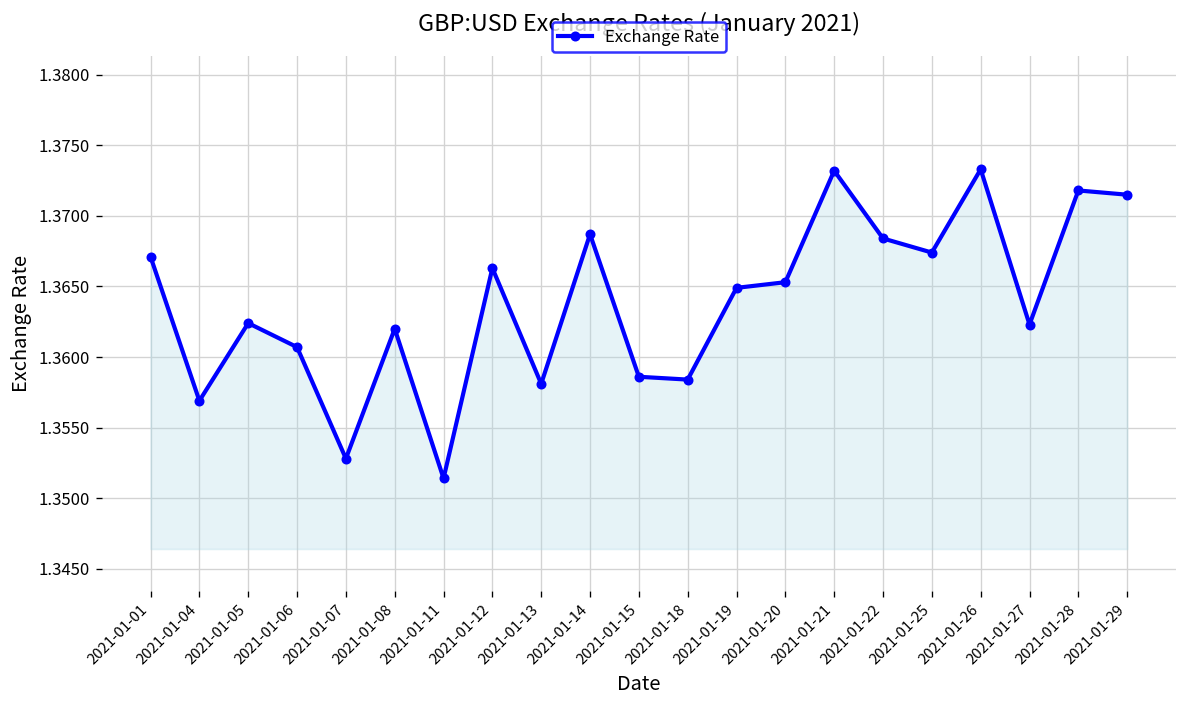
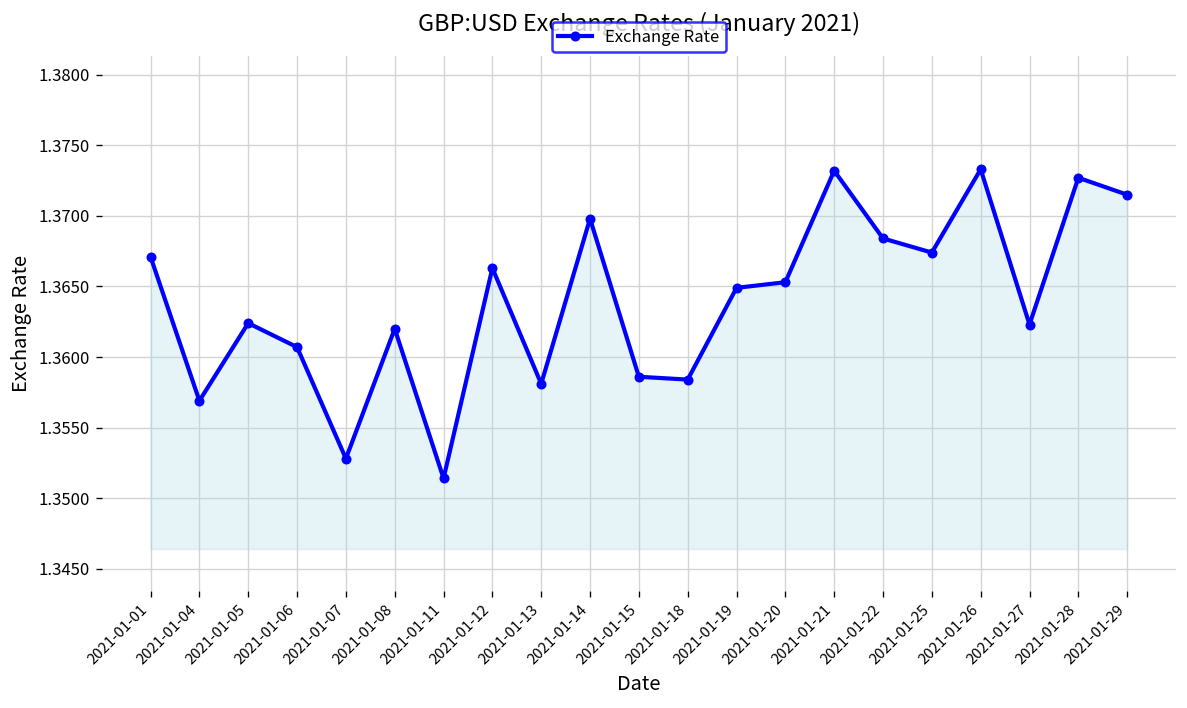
  {
    "2021-01-01": 1.3671,
    "2021-01-04": 1.3569,
    "2021-01-05": 1.3624,
    "2021-01-06": 1.3607,
    "2021-01-07": 1.3528,
    "2021-01-08": 1.3620,
    "2021-01-11": 1.3514,
    "2021-01-12": 1.3663,
    "2021-01-13": 1.3581,
-   "2021-01-14": 1.3687,
+   "2021-01-14": 1.3698,
    "2021-01-15": 1.3586,
    "2021-01-18": 1.3584,
    "2021-01-19": 1.3649,
    "2021-01-20": 1.3653,
    "2021-01-21": 1.3732,
    "2021-01-22": 1.3684,
    "2021-01-25": 1.3674,
    "2021-01-26": 1.3733,
    "2021-01-27": 1.3623,
-   "2021-01-28": 1.3718,
+   "2021-01-28": 1.3727,
    "2021-01-29": 1.3715
  }
